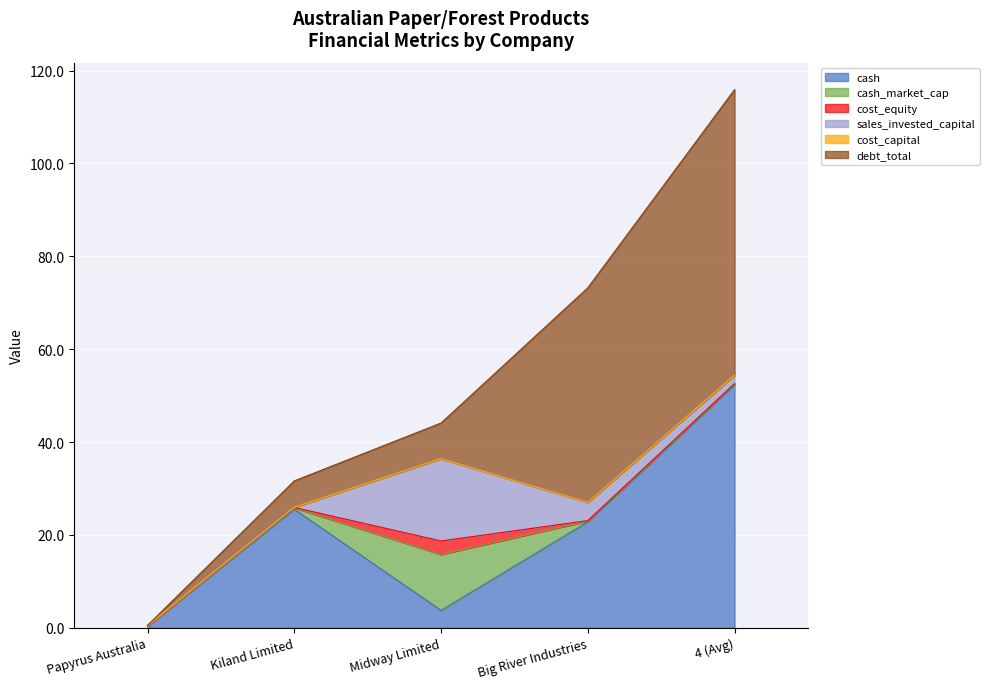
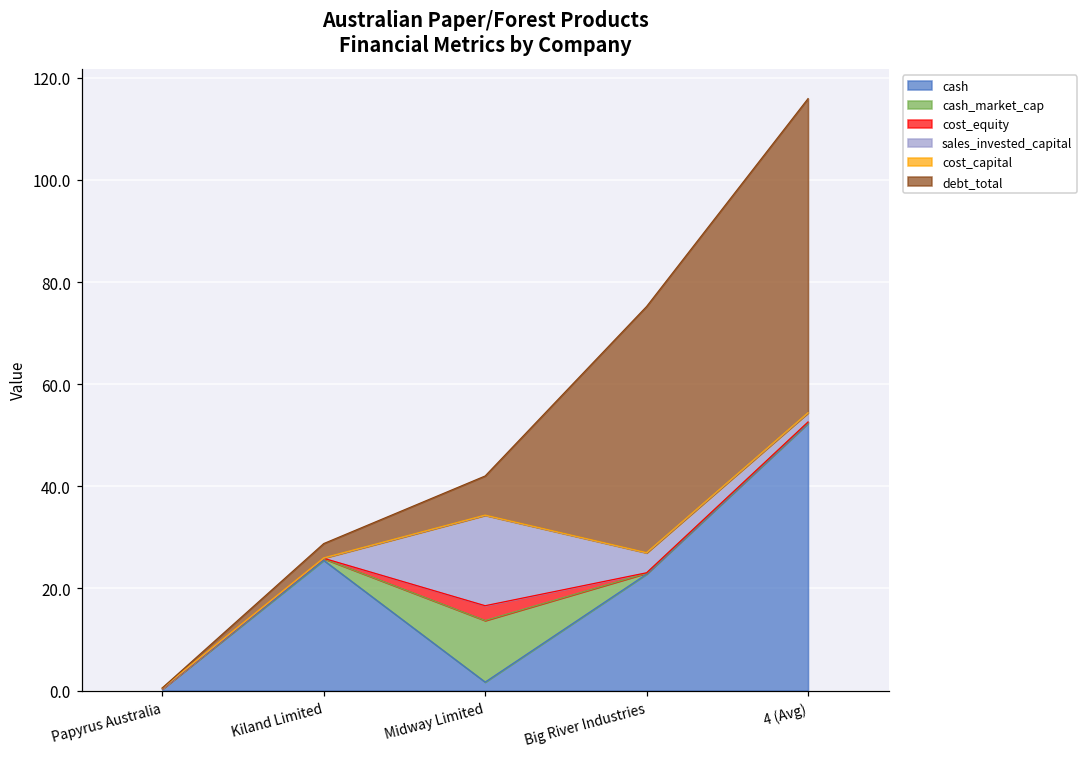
  {
    "cash": {
-     "Midway Limited": 4
+     "Midway Limited": 2
    },
    "cash_market_cap": {
      "Midway Limited": 12
    },
    "cost_equity": {
      "Midway Limited": 3
    },
    "debt_total": {
-     "Kiland Limited": 6,
+     "Kiland Limited": 3,
      "Midway Limited": 8,
-     "Big River Industries": 46,
+     "Big River Industries": 48,
      "4 (Avg)": 62
    }
  }
